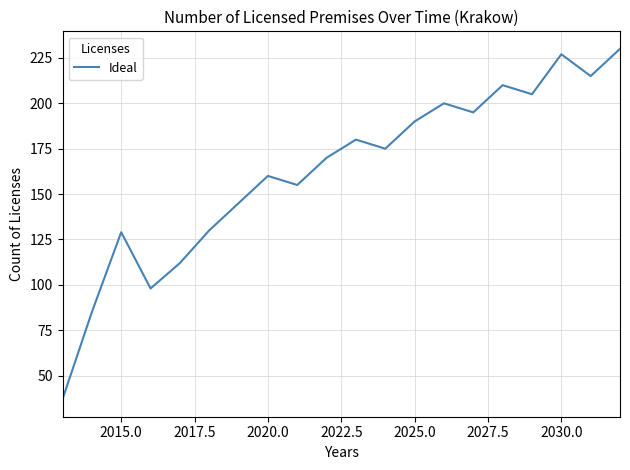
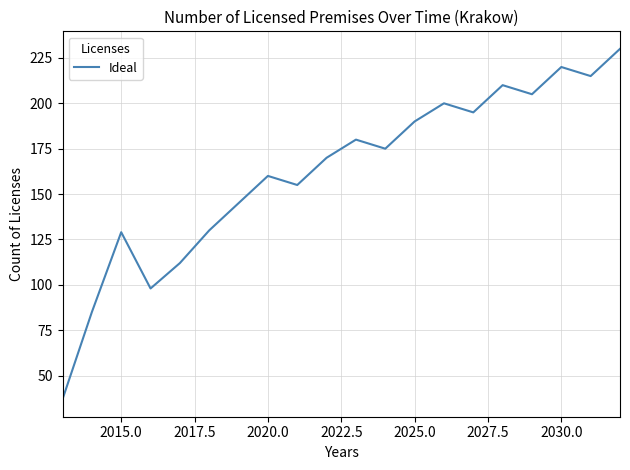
  {
    "2015.0": 129,
    "2020.0": 160,
    "2025.0": 190,
-   "2030.0": 227
+   "2030.0": 220
  }
